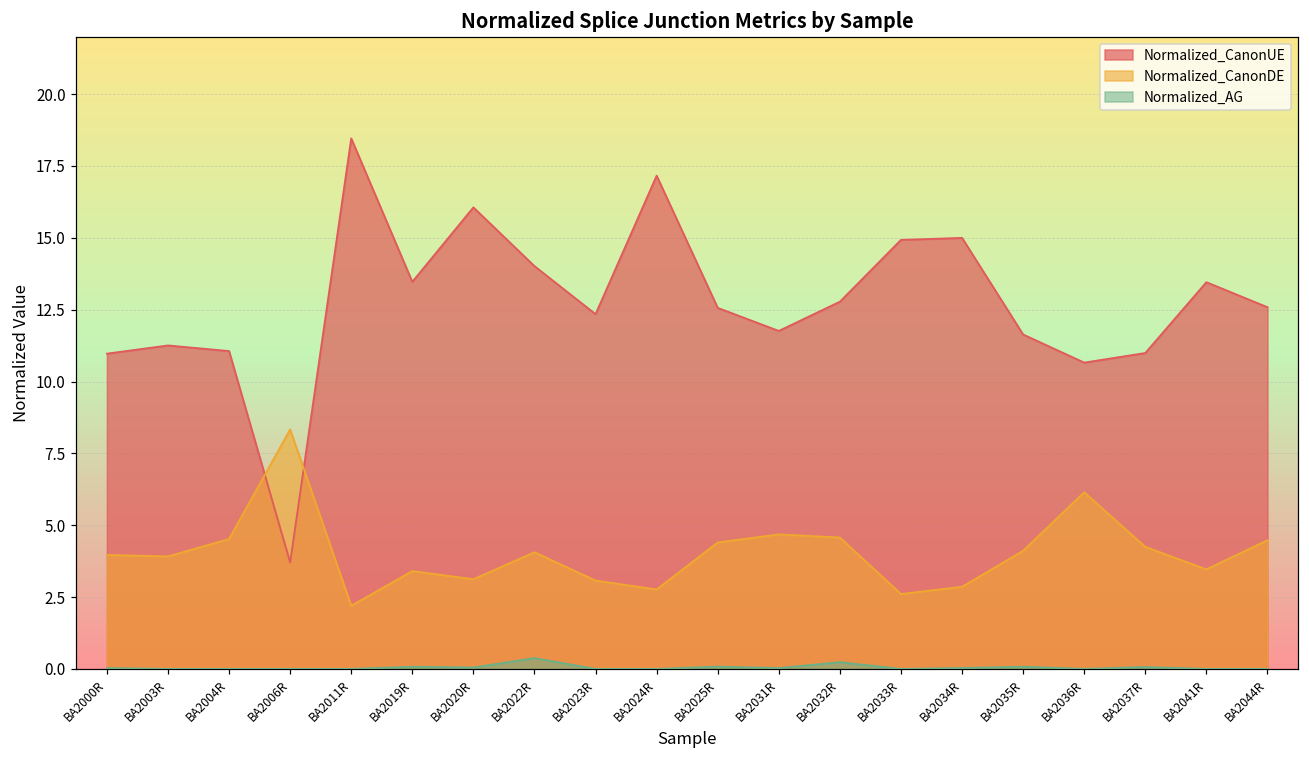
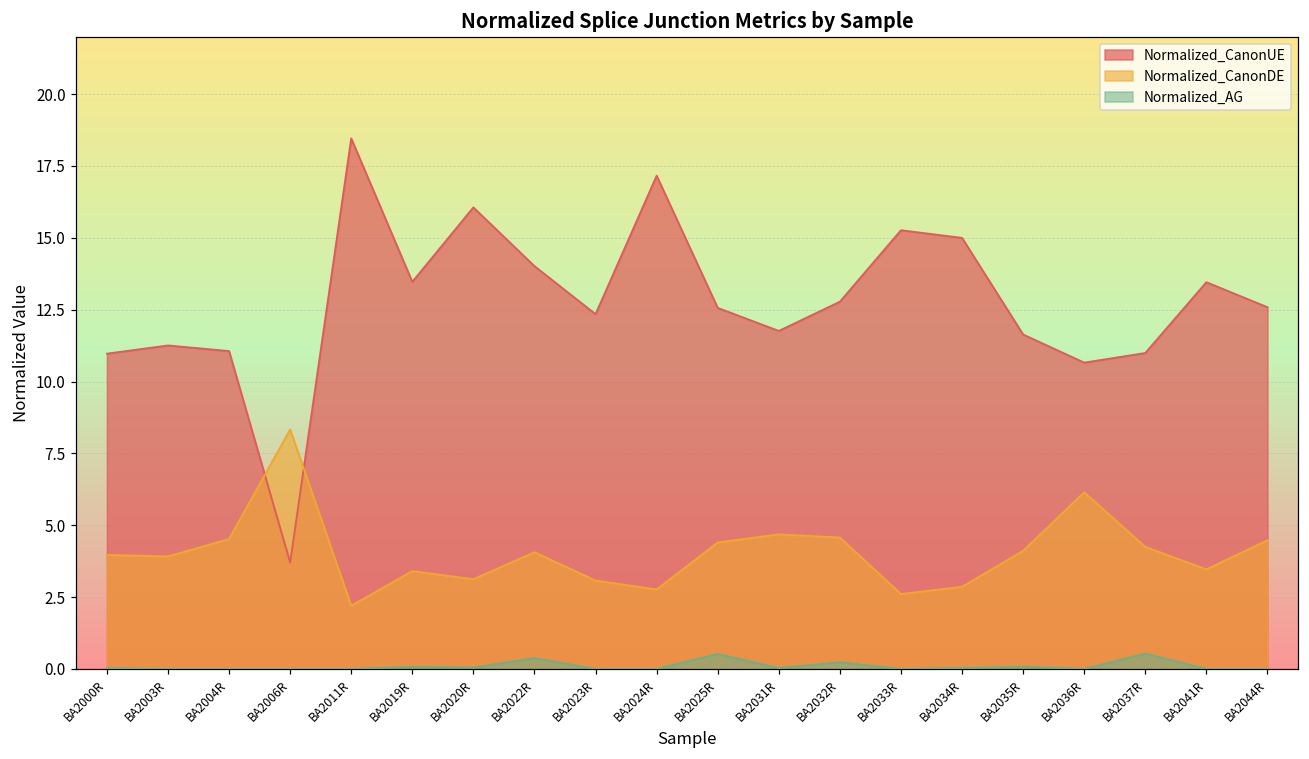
  {
    "Normalized_CanonUE": {
      "BA2000R": 11.0,
      "BA2003R": 11.3,
      "BA2004R": 11.1,
      "BA2006R": 3.7,
      "BA2011R": 18.5,
      "BA2019R": 13.5,
      "BA2020R": 16.1,
      "BA2022R": 14.0,
      "BA2023R": 12.3,
      "BA2024R": 17.2,
      "BA2025R": 12.6,
      "BA2031R": 11.8,
      "BA2032R": 12.8,
-     "BA2033R": 14.9,
+     "BA2033R": 15.3,
      "BA2034R": 15.0,
      "BA2035R": 11.6,
      "BA2036R": 10.7,
      "BA2037R": 11.0,
      "BA2041R": 13.5,
      "BA2044R": 12.6
    },
    "Normalized_CanonDE": {
      "BA2000R": 4.0,
      "BA2003R": 3.9,
      "BA2004R": 4.5,
      "BA2006R": 8.3,
      "BA2011R": 2.2,
      "BA2019R": 3.4,
      "BA2020R": 3.1,
      "BA2022R": 4.1,
      "BA2023R": 3.1,
      "BA2024R": 2.8,
      "BA2025R": 4.4,
      "BA2031R": 4.7,
      "BA2032R": 4.6,
      "BA2033R": 2.6,
      "BA2034R": 2.9,
      "BA2035R": 4.1,
      "BA2036R": 6.1,
      "BA2037R": 4.2,
      "BA2041R": 3.5,
      "BA2044R": 4.5
    },
    "Normalized_AG": {
      "BA2000R": 0.0,
      "BA2003R": 0.0,
      "BA2004R": 0.0,
      "BA2006R": 0.0,
      "BA2011R": 0.0,
      "BA2019R": 0.1,
      "BA2020R": 0.1,
      "BA2022R": 0.4,
      "BA2023R": 0.0,
      "BA2024R": 0.0,
-     "BA2025R": 0.1,
+     "BA2025R": 0.5,
      "BA2031R": 0.0,
      "BA2032R": 0.2,
      "BA2033R": 0.0,
      "BA2034R": 0.0,
      "BA2035R": 0.1,
      "BA2036R": 0.0,
-     "BA2037R": 0.1,
+     "BA2037R": 0.5,
      "BA2041R": 0.0,
      "BA2044R": 0.0
    }
  }
